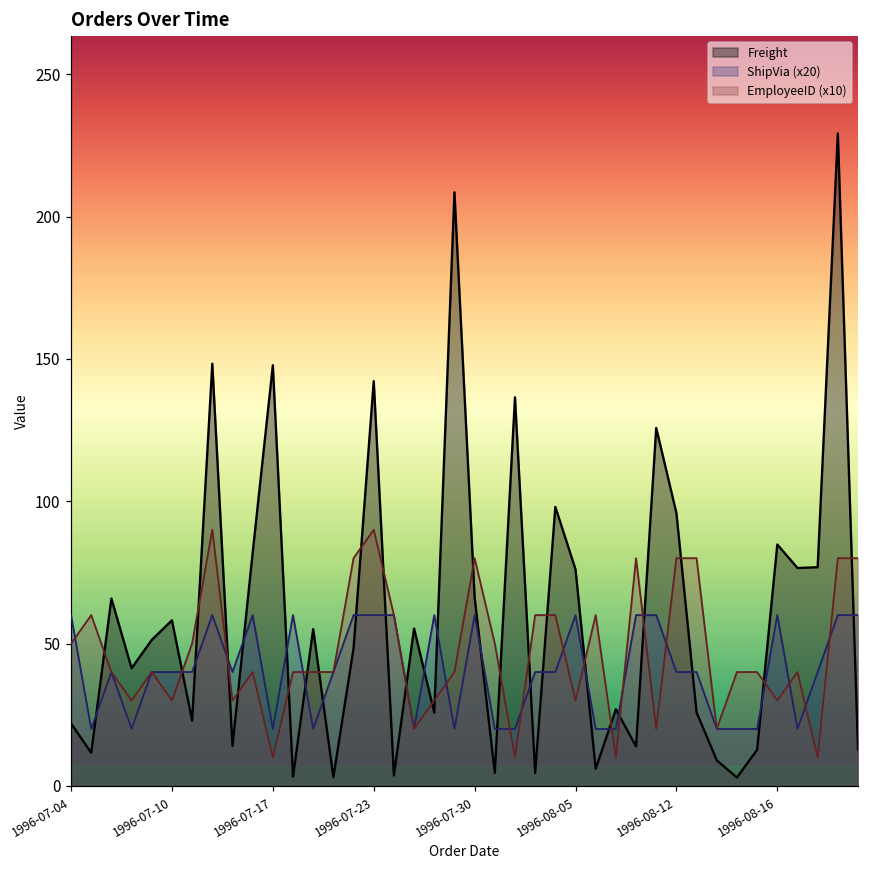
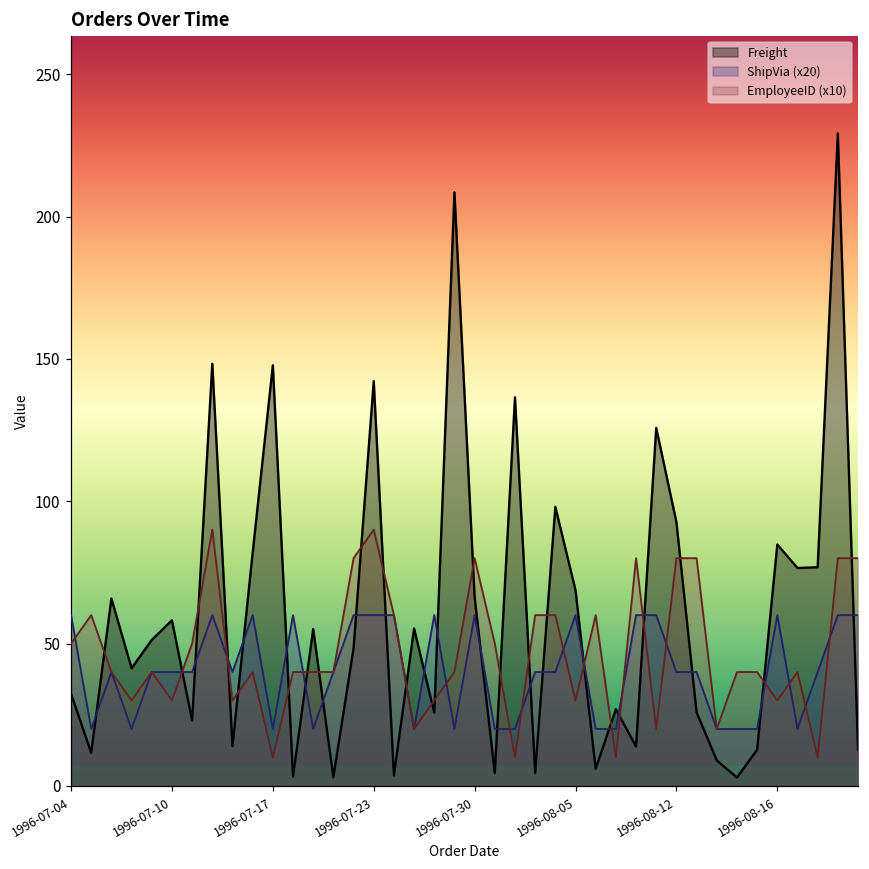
  {
    "Freight": {
-     "1996-07-04": 22,
+     "1996-07-04": 32,
      "1996-07-10": 58,
      "1996-07-17": 148,
      "1996-07-23": 142,
      "1996-07-30": 66,
-     "1996-08-05": 76,
-     "1996-08-12": 96,
+     "1996-08-05": 69,
+     "1996-08-12": 93,
      "1996-08-16": 85
    }
  }
